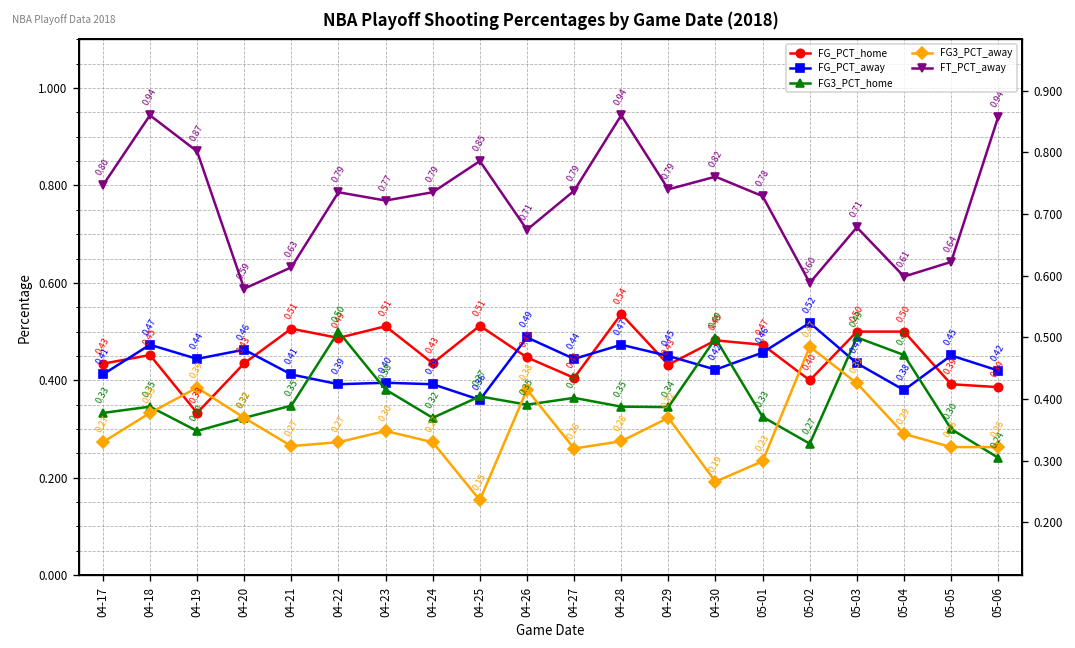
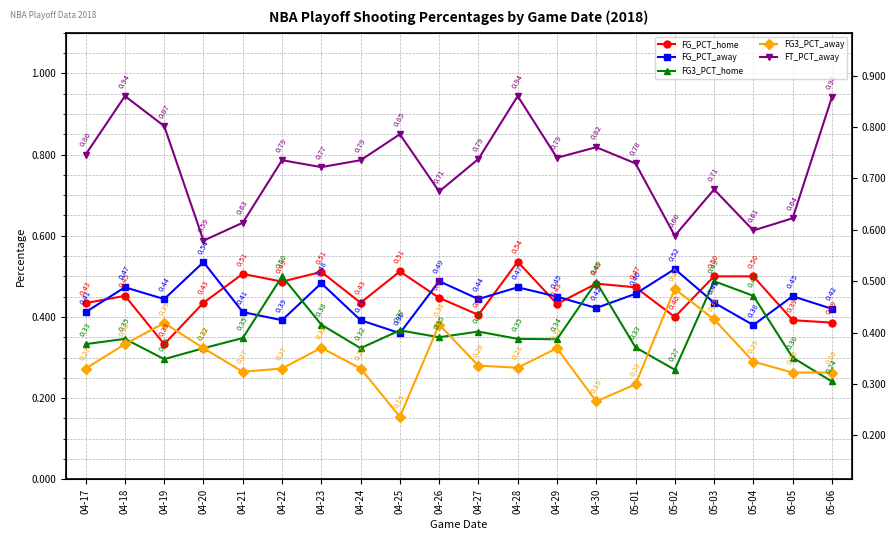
  {
    "FG_PCT_home": {
      "04-21": 0.51,
      "04-23": 0.51,
      "04-24": 0.43,
      "04-25": 0.51,
      "04-28": 0.54,
      "05-02": 0.40,
      "05-04": 0.50
    },
    "FG_PCT_away": {
      "04-19": 0.44,
-     "04-20": 0.46,
+     "04-20": 0.54,
      "04-21": 0.41,
      "04-22": 0.39,
-     "04-23": 0.40,
+     "04-23": 0.48,
      "04-26": 0.49,
      "04-27": 0.44,
      "04-28": 0.47,
      "05-02": 0.52,
      "05-04": 0.38,
      "05-05": 0.45
    },
    "FG3_PCT_home": {
      "04-17": 0.33,
      "04-21": 0.35,
      "04-24": 0.32,
      "04-28": 0.35,
      "05-01": 0.33,
      "05-02": 0.27,
      "05-05": 0.30
    },
    "FG3_PCT_away": {
      "04-21": 0.27,
      "04-22": 0.27,
-     "04-23": 0.30,
+     "04-23": 0.32,
      "04-25": 0.15,
-     "04-27": 0.26,
+     "04-27": 0.28,
      "04-28": 0.28,
      "04-30": 0.19,
      "05-01": 0.23,
      "05-04": 0.29
    },
    "FT_PCT_away": {
      "04-17": 0.80,
      "04-18": 0.94,
      "04-19": 0.87,
      "04-20": 0.59,
      "04-21": 0.63,
      "04-22": 0.79,
      "04-23": 0.77,
      "04-24": 0.79,
      "04-25": 0.85,
      "04-26": 0.71,
      "04-27": 0.79,
      "04-28": 0.94,
      "04-29": 0.79,
      "04-30": 0.82,
      "05-01": 0.78,
      "05-02": 0.60,
      "05-03": 0.71,
      "05-04": 0.61,
      "05-05": 0.64
    }
  }
